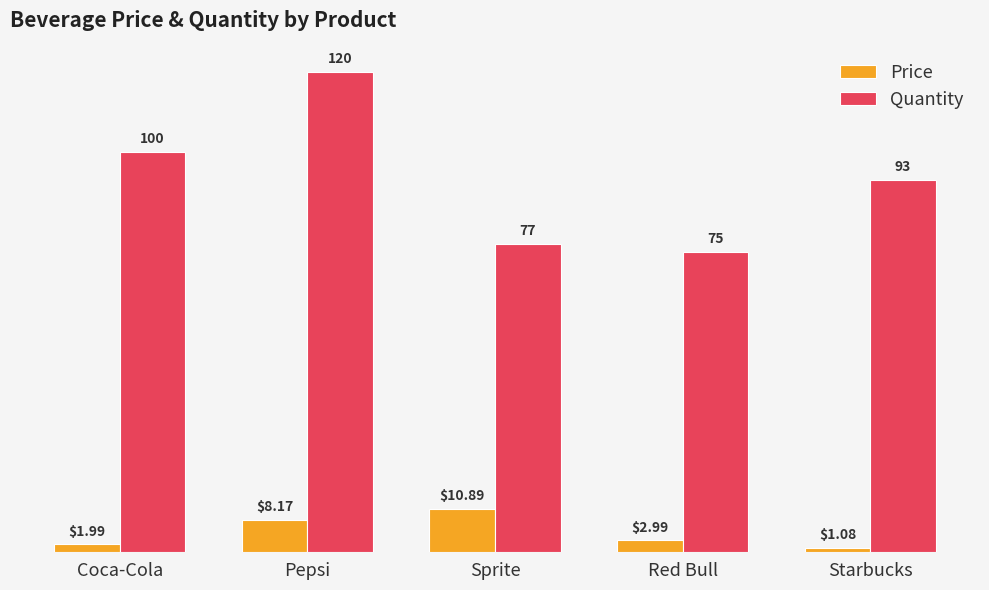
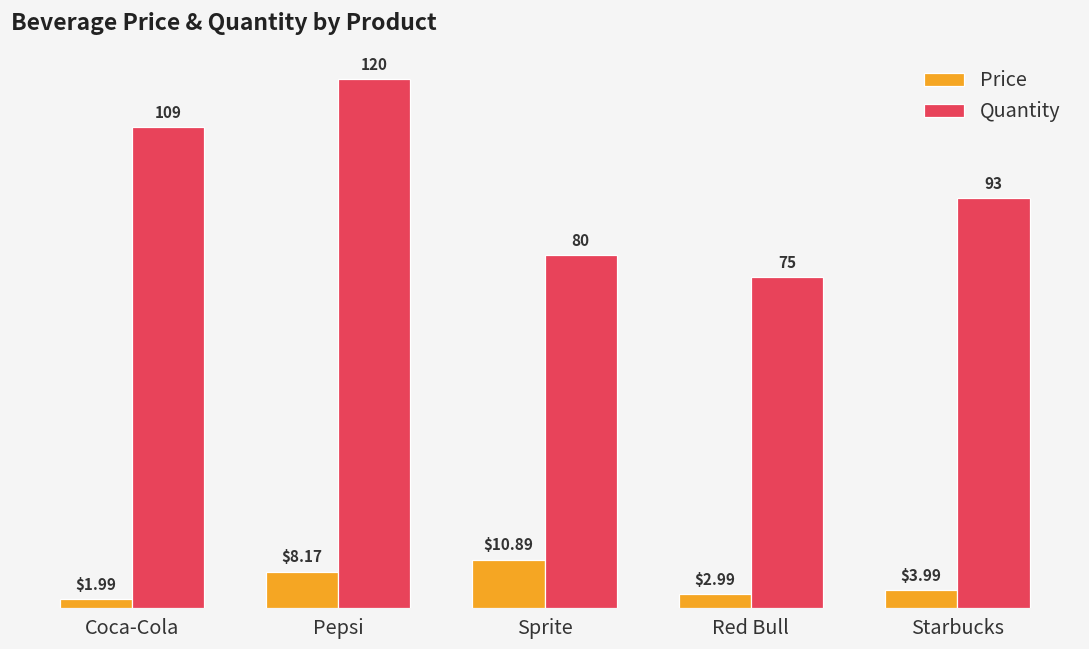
  {
    "Price": {
      "Coca-Cola": "$1.99",
      "Pepsi": "$8.17",
      "Sprite": "$10.89",
      "Red Bull": "$2.99",
-     "Starbucks": "$1.08"
+     "Starbucks": "$3.99"
    },
    "Quantity": {
-     "Coca-Cola": "100",
+     "Coca-Cola": "109",
      "Pepsi": "120",
-     "Sprite": "77",
+     "Sprite": "80",
      "Red Bull": "75",
      "Starbucks": "93"
    }
  }
